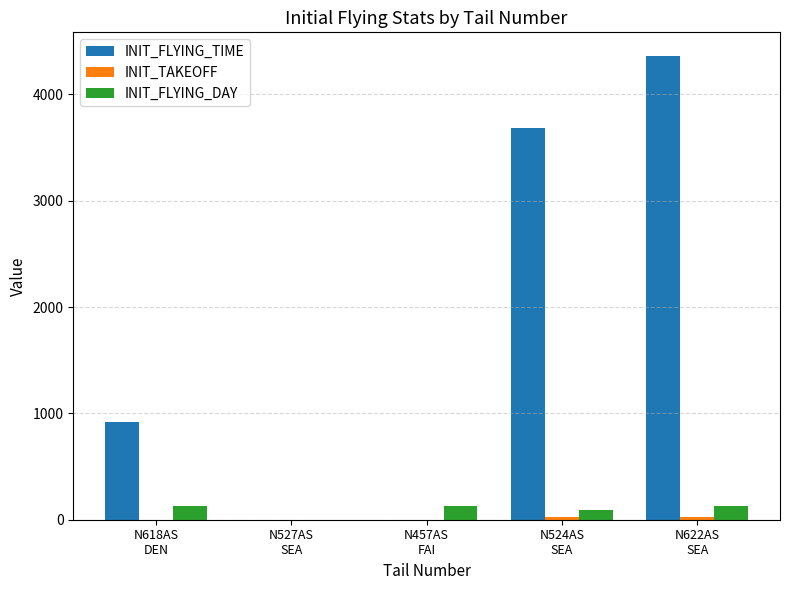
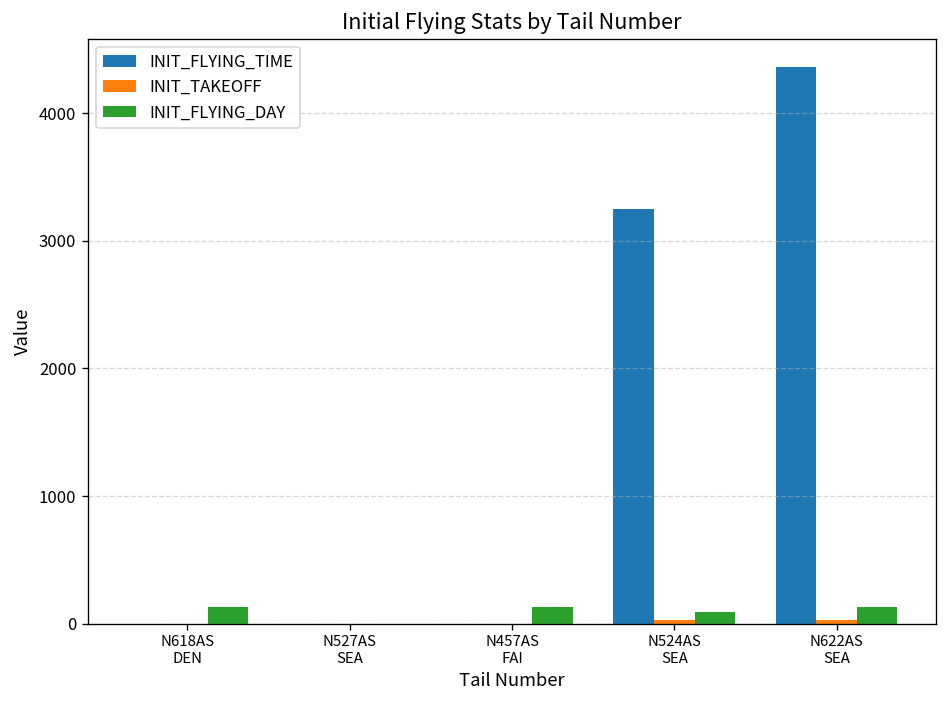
  {
    "INIT_FLYING_TIME": {
-     "N618AS DEN": 920,
+     "N618AS DEN": 0,
      "N527AS SEA": 0,
      "N457AS FAI": 0,
-     "N524AS SEA": 3690,
+     "N524AS SEA": 3250,
      "N622AS SEA": 4370
    },
    "INIT_TAKEOFF": {
      "N524AS SEA": 30,
      "N622AS SEA": 30
    },
    "INIT_FLYING_DAY": {
      "N618AS DEN": 130,
      "N457AS FAI": 130,
      "N524AS SEA": 90,
      "N622AS SEA": 130
    }
  }
